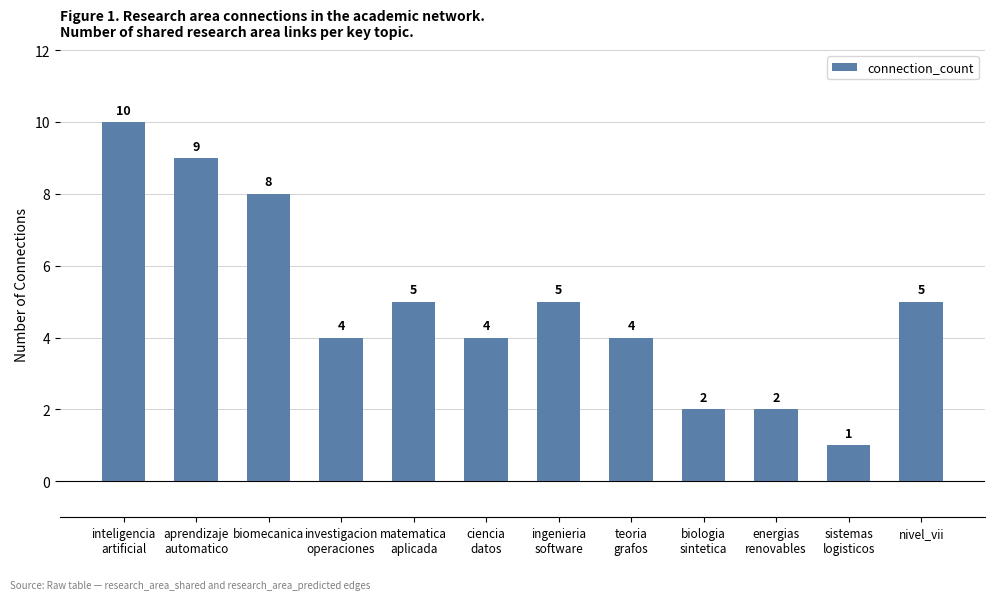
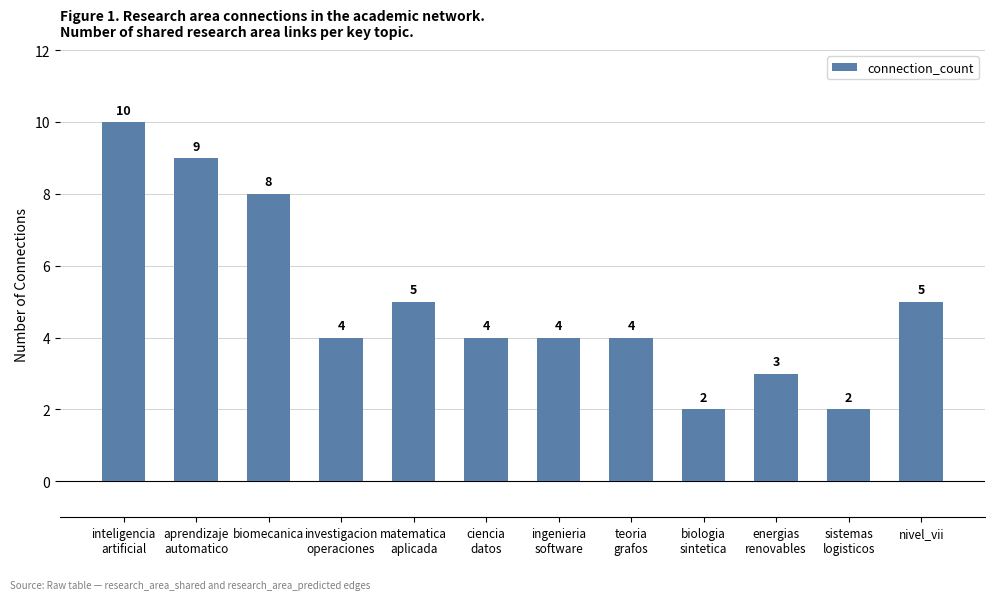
  {
    "inteligencia artificial": 10,
    "aprendizaje automatico": 9,
    "biomecanica": 8,
    "investigacion operaciones": 4,
    "matematica aplicada": 5,
    "ciencia datos": 4,
-   "ingenieria software": 5,
+   "ingenieria software": 4,
    "teoria grafos": 4,
    "biologia sintetica": 2,
-   "energias renovables": 2,
-   "sistemas logisticos": 1,
+   "energias renovables": 3,
+   "sistemas logisticos": 2,
    "nivel_vii": 5
  }
